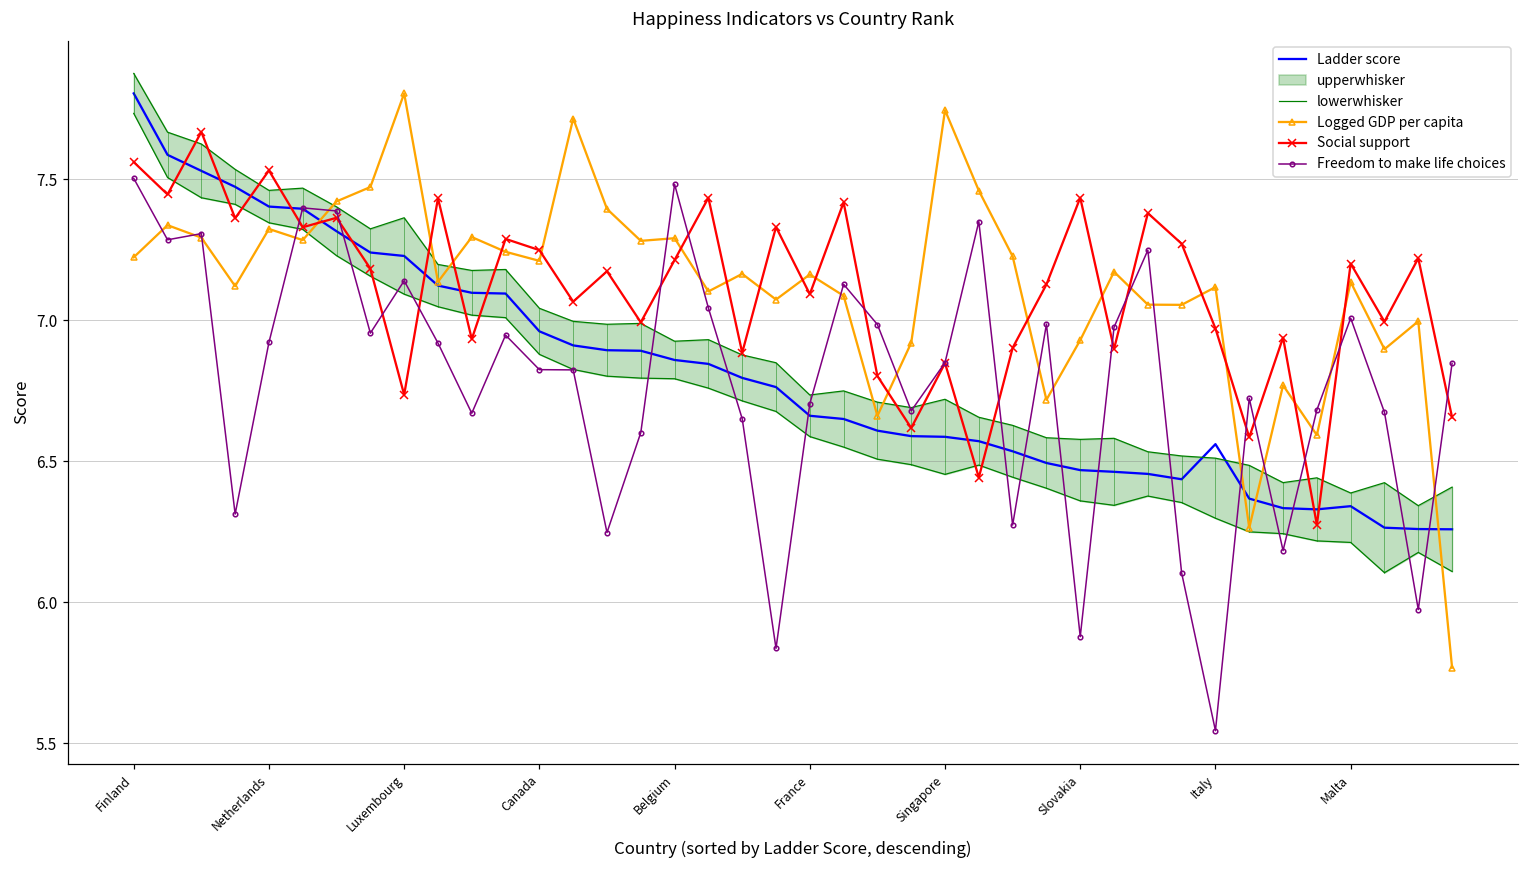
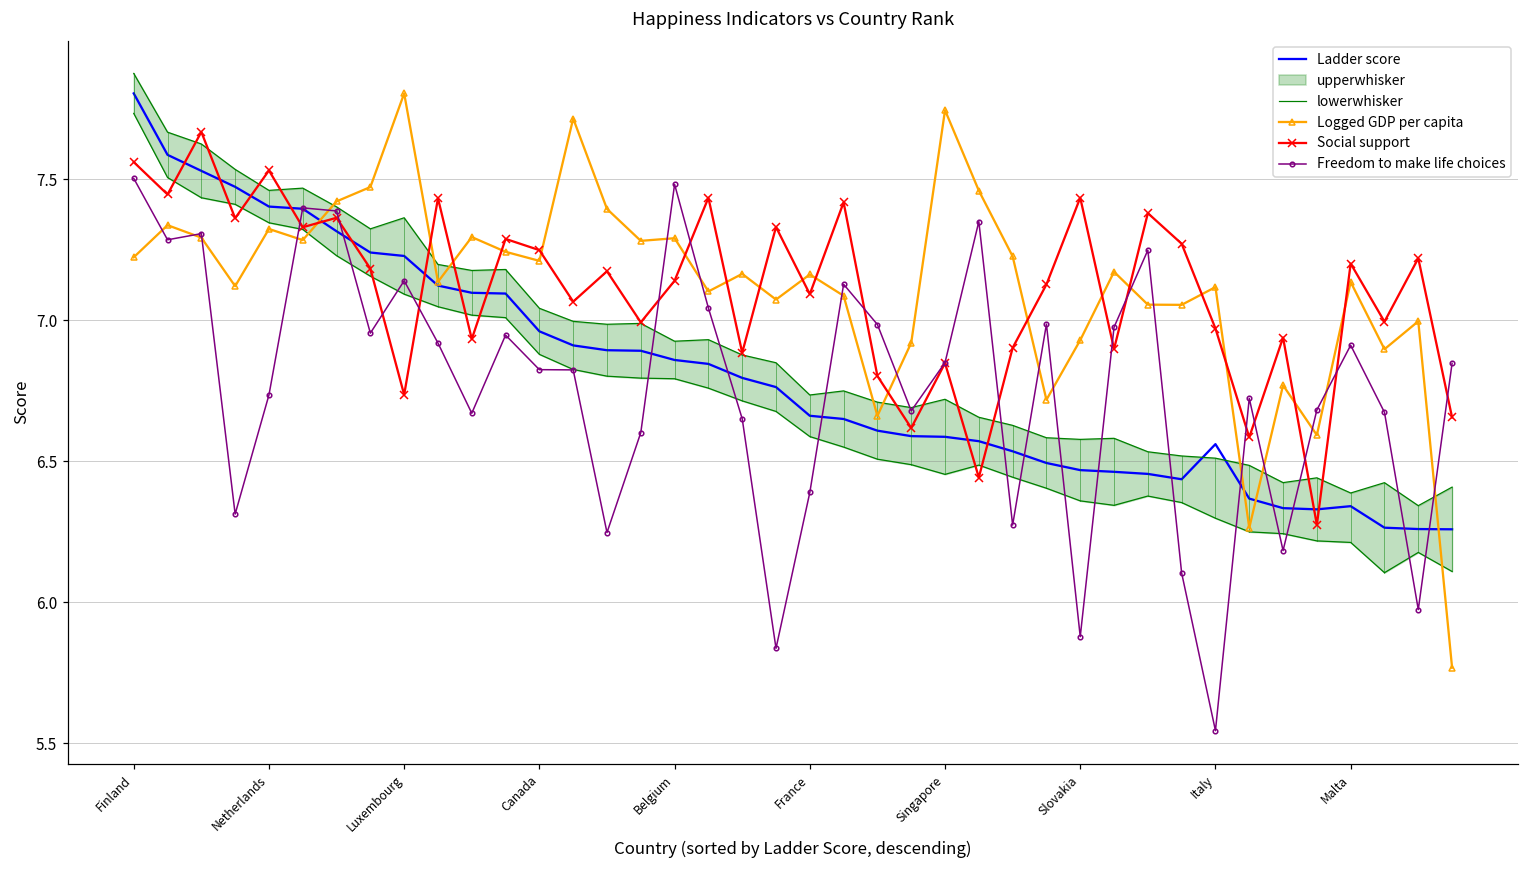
  {
    "Ladder score": {
      "Finland": 7.80,
      "Netherlands": 7.40,
      "Luxembourg": 7.23,
      "Canada": 6.96,
      "Belgium": 6.86,
      "France": 6.66,
      "Singapore": 6.59,
      "Slovakia": 6.47,
      "Italy": 6.56,
      "Malta": 6.34
    },
    "Logged GDP per capita": {
      "Finland": 7.22,
      "Netherlands": 7.32,
      "Luxembourg": 7.80,
      "Canada": 7.21,
      "Belgium": 7.29,
      "France": 7.16,
      "Singapore": 7.74,
      "Slovakia": 6.93,
      "Italy": 7.12,
      "Malta": 7.14
    },
    "Social support": {
      "Finland": 7.56,
      "Netherlands": 7.53,
      "Luxembourg": 6.74,
      "Canada": 7.25,
-     "Belgium": 7.21,
+     "Belgium": 7.14,
      "France": 7.09,
      "Slovakia": 7.43,
      "Italy": 6.97,
      "Malta": 7.20
    },
    "Freedom to make life choices": {
      "Finland": 7.50,
-     "Netherlands": 6.92,
+     "Netherlands": 6.74,
      "Luxembourg": 7.14,
      "Canada": 6.82,
      "Belgium": 7.48,
-     "France": 6.70,
+     "France": 6.39,
      "Slovakia": 5.88,
      "Italy": 5.54,
-     "Malta": 7.01
+     "Malta": 6.91
    }
  }
